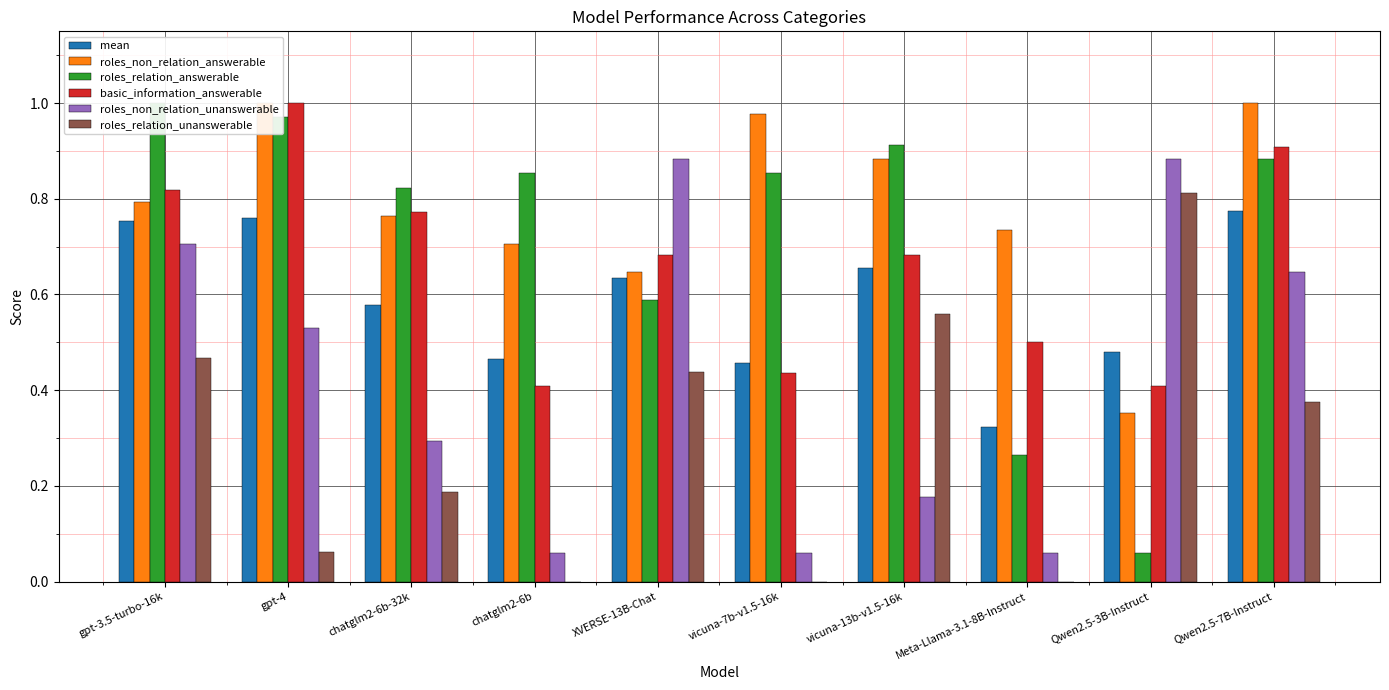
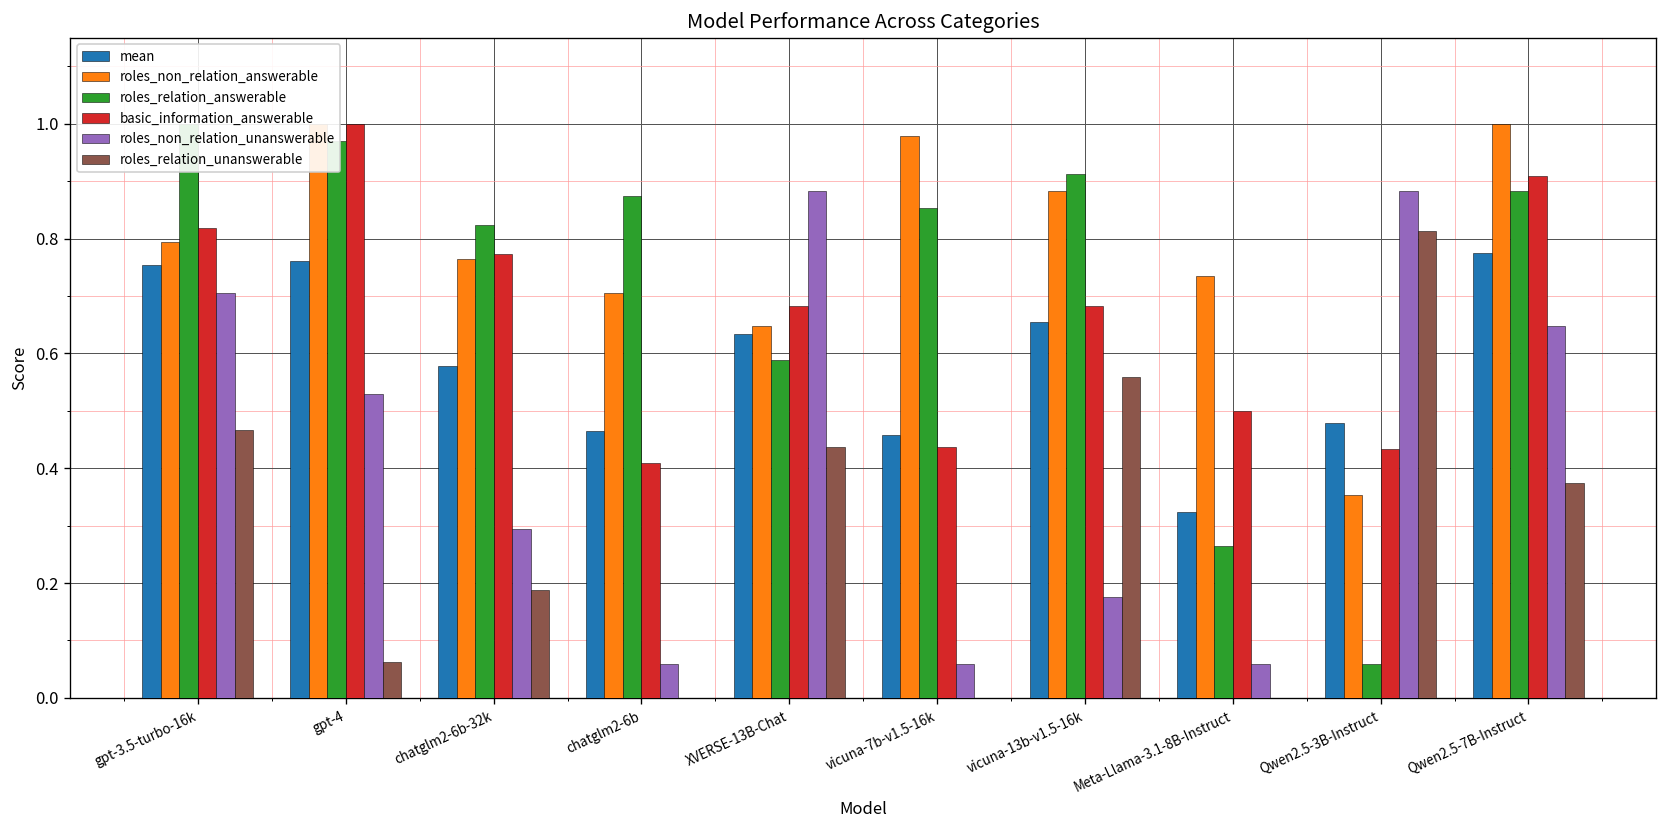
  {
    "mean": {
      "gpt-3.5-turbo-16k": 0.75,
      "gpt-4": 0.76,
      "chatglm2-6b-32k": 0.58,
      "chatglm2-6b": 0.46,
      "XVERSE-13B-Chat": 0.63,
      "vicuna-7b-v1.5-16k": 0.46,
      "vicuna-13b-v1.5-16k": 0.65,
      "Meta-Llama-3.1-8B-Instruct": 0.32,
      "Qwen2.5-3B-Instruct": 0.48,
      "Qwen2.5-7B-Instruct": 0.77
    },
    "roles_non_relation_answerable": {
      "gpt-3.5-turbo-16k": 0.79,
      "chatglm2-6b-32k": 0.76,
      "chatglm2-6b": 0.71,
      "XVERSE-13B-Chat": 0.65,
      "vicuna-7b-v1.5-16k": 0.98,
      "vicuna-13b-v1.5-16k": 0.88,
      "Meta-Llama-3.1-8B-Instruct": 0.74,
      "Qwen2.5-3B-Instruct": 0.35,
      "Qwen2.5-7B-Instruct": 1.00
    },
    "roles_relation_answerable": {
      "chatglm2-6b-32k": 0.82,
-     "chatglm2-6b": 0.85,
+     "chatglm2-6b": 0.87,
      "XVERSE-13B-Chat": 0.59,
      "vicuna-7b-v1.5-16k": 0.85,
      "vicuna-13b-v1.5-16k": 0.91,
      "Meta-Llama-3.1-8B-Instruct": 0.26,
      "Qwen2.5-3B-Instruct": 0.06,
      "Qwen2.5-7B-Instruct": 0.88
    },
    "basic_information_answerable": {
      "gpt-3.5-turbo-16k": 0.82,
      "gpt-4": 1.00,
      "chatglm2-6b-32k": 0.77,
      "chatglm2-6b": 0.41,
      "XVERSE-13B-Chat": 0.68,
      "vicuna-7b-v1.5-16k": 0.44,
      "vicuna-13b-v1.5-16k": 0.68,
      "Meta-Llama-3.1-8B-Instruct": 0.50,
-     "Qwen2.5-3B-Instruct": 0.41,
+     "Qwen2.5-3B-Instruct": 0.43,
      "Qwen2.5-7B-Instruct": 0.91
    },
    "roles_non_relation_unanswerable": {
      "gpt-3.5-turbo-16k": 0.71,
      "gpt-4": 0.53,
      "chatglm2-6b-32k": 0.29,
      "chatglm2-6b": 0.06,
      "XVERSE-13B-Chat": 0.88,
      "vicuna-7b-v1.5-16k": 0.06,
      "vicuna-13b-v1.5-16k": 0.18,
      "Meta-Llama-3.1-8B-Instruct": 0.06,
      "Qwen2.5-3B-Instruct": 0.88,
      "Qwen2.5-7B-Instruct": 0.65
    },
    "roles_relation_unanswerable": {
      "gpt-3.5-turbo-16k": 0.47,
      "gpt-4": 0.06,
      "chatglm2-6b-32k": 0.19,
      "chatglm2-6b": 0.00,
      "XVERSE-13B-Chat": 0.44,
      "vicuna-7b-v1.5-16k": 0.00,
      "vicuna-13b-v1.5-16k": 0.56,
      "Meta-Llama-3.1-8B-Instruct": 0.00,
      "Qwen2.5-3B-Instruct": 0.81,
      "Qwen2.5-7B-Instruct": 0.38
    }
  }
